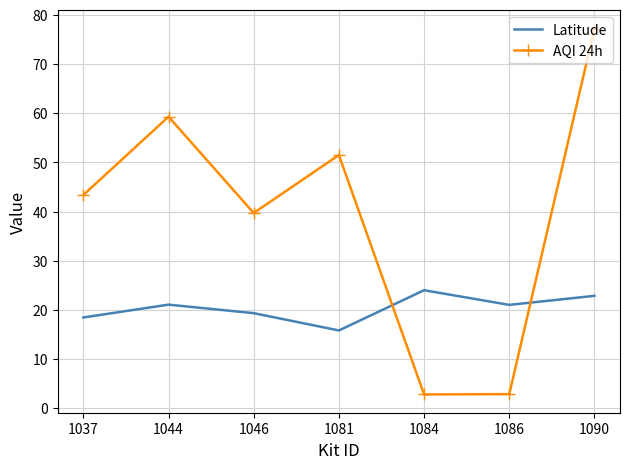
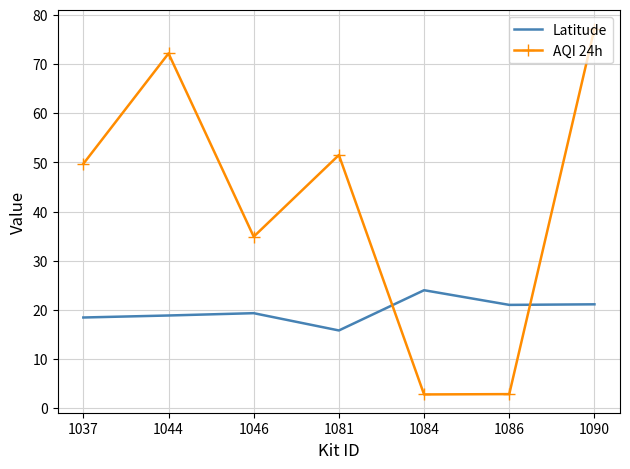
  {
    "Latitude": {
      "1037": 18,
-     "1044": 21,
+     "1044": 19,
      "1046": 19,
      "1081": 16,
      "1084": 24,
      "1086": 21,
-     "1090": 23
+     "1090": 21
    },
    "AQI 24h": {
-     "1037": 43,
-     "1044": 59,
-     "1046": 40,
+     "1037": 50,
+     "1044": 72,
+     "1046": 35,
      "1081": 51,
      "1084": 3,
      "1086": 3
    }
  }
